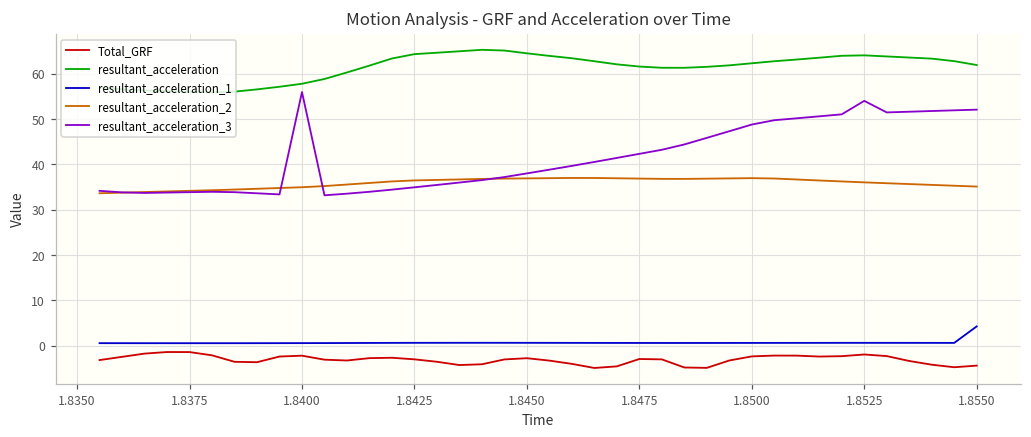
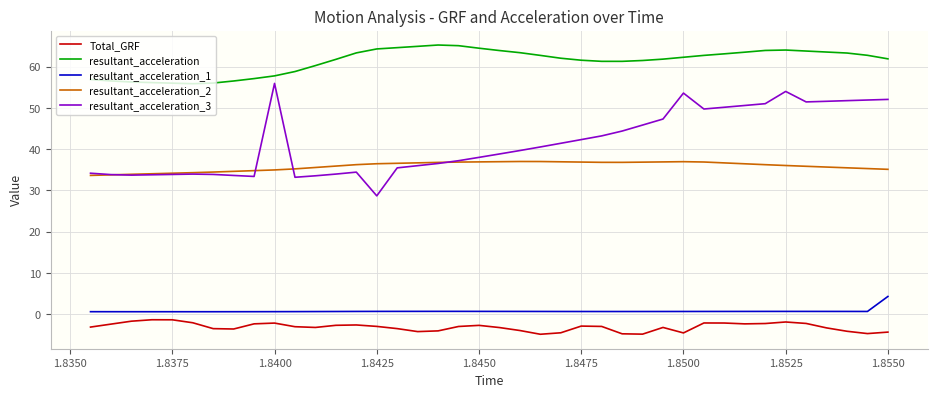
  {
    "Total_GRF": {
      "1.8375": -1,
      "1.8400": -2,
      "1.8425": -3,
      "1.8450": -3,
      "1.8475": -3,
-     "1.8500": -2,
+     "1.8500": -5,
      "1.8525": -2,
      "1.8550": -4
    },
    "resultant_acceleration": {
      "1.8400": 58,
      "1.8425": 64,
      "1.8450": 64,
      "1.8475": 62,
      "1.8500": 62,
      "1.8525": 64,
      "1.8550": 62
    },
    "resultant_acceleration_1": {
      "1.8375": 1,
      "1.8400": 1,
      "1.8425": 1,
      "1.8450": 1,
      "1.8475": 1,
      "1.8500": 1,
      "1.8525": 1,
      "1.8550": 4
    },
    "resultant_acceleration_2": {
      "1.8400": 35,
      "1.8425": 36,
      "1.8450": 37,
      "1.8475": 37,
      "1.8500": 37,
      "1.8525": 36,
      "1.8550": 35
    },
    "resultant_acceleration_3": {
      "1.8400": 56,
-     "1.8425": 35,
+     "1.8425": 29,
      "1.8450": 38,
      "1.8475": 42,
-     "1.8500": 49,
+     "1.8500": 54,
      "1.8525": 54,
      "1.8550": 52
    }
  }
